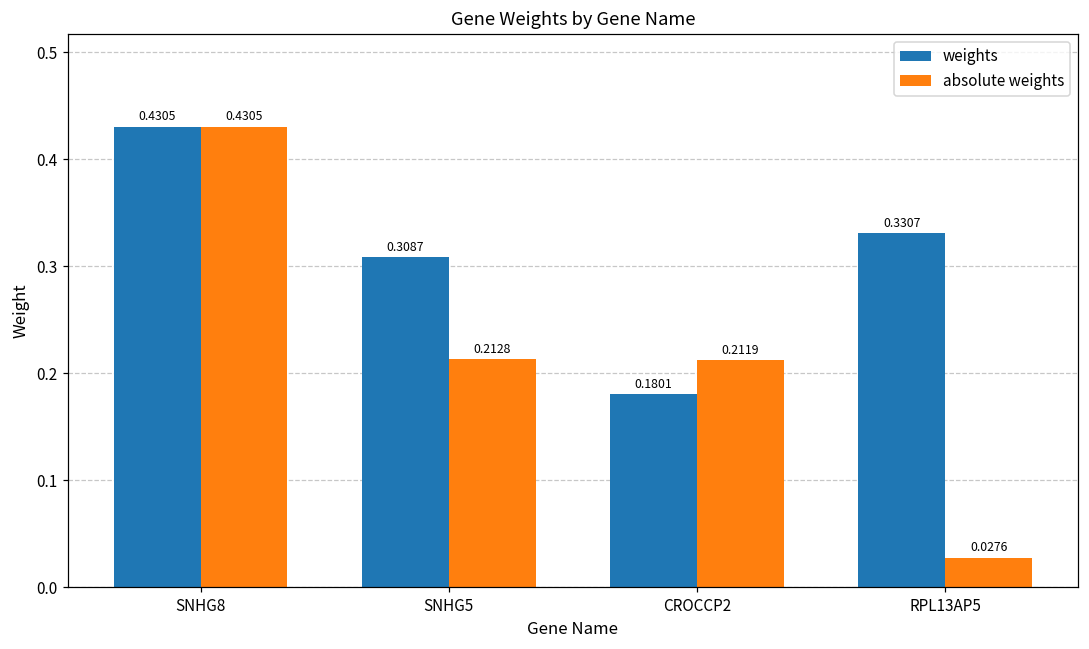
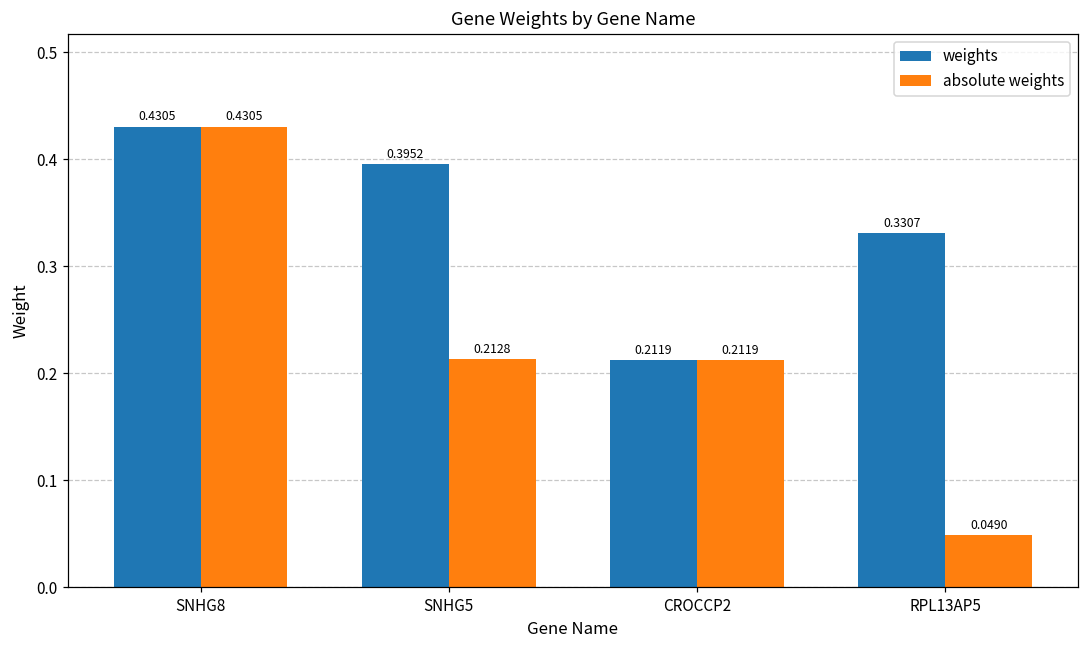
  {
    "weights": {
      "SNHG8": 0.4305,
-     "SNHG5": 0.3087,
-     "CROCCP2": 0.1801,
+     "SNHG5": 0.3952,
+     "CROCCP2": 0.2119,
      "RPL13AP5": 0.3307
    },
    "absolute weights": {
      "SNHG8": 0.4305,
      "SNHG5": 0.2128,
      "CROCCP2": 0.2119,
-     "RPL13AP5": 0.0276
+     "RPL13AP5": 0.0490
    }
  }
